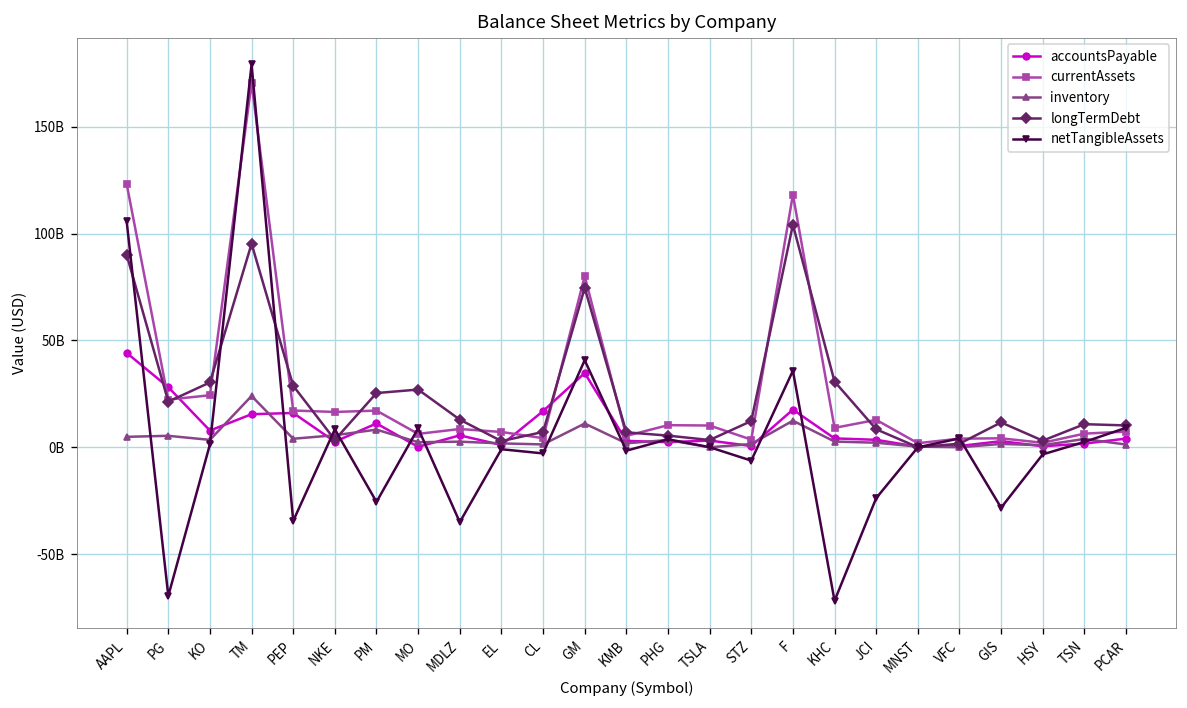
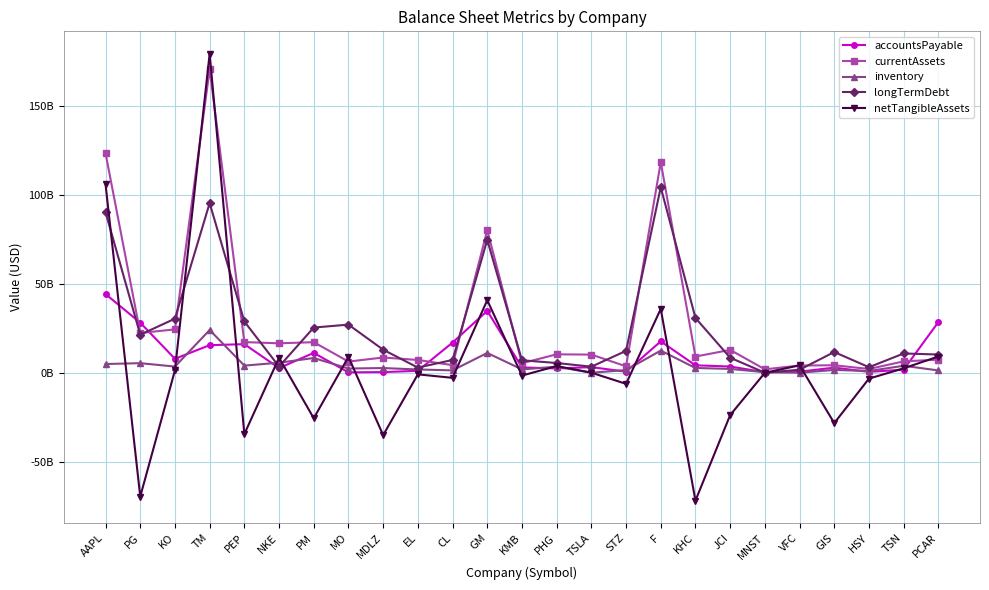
  {
    "accountsPayable": {
      "AAPL": 44000000000,
      "PG": 28000000000,
      "KO": 8000000000,
      "TM": 15000000000,
      "PM": 11000000000,
      "MO": 0,
-     "MDLZ": 6000000000,
+     "MDLZ": 0,
      "CL": 17000000000,
      "GM": 35000000000,
      "F": 18000000000,
      "KHC": 4000000000,
-     "PCAR": 4000000000
+     "PCAR": 28000000000
    }
  }
